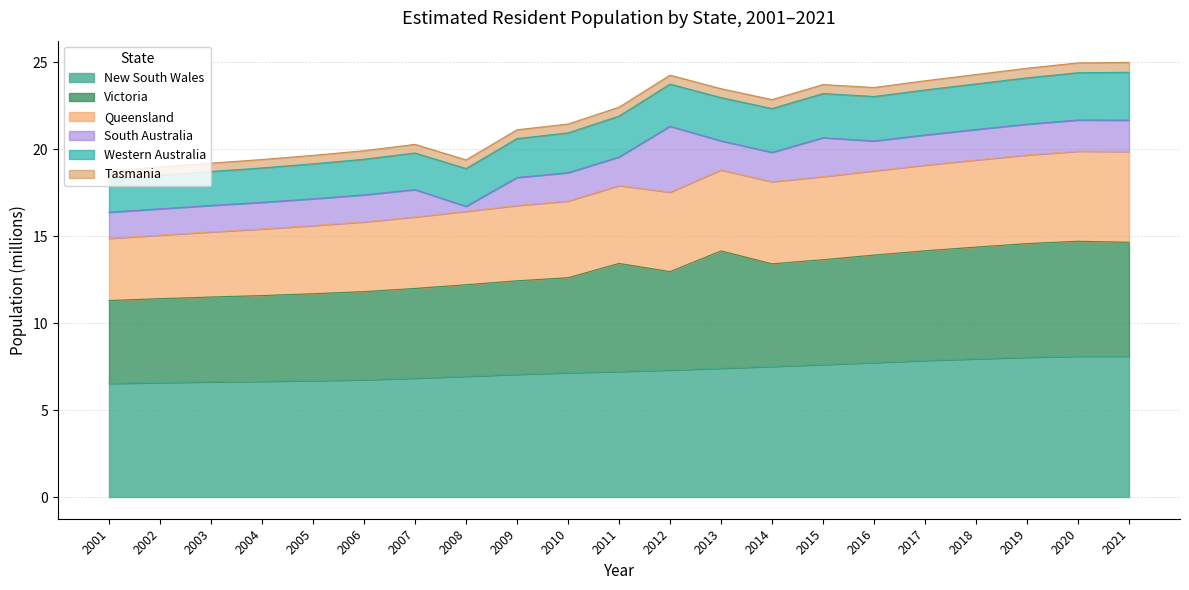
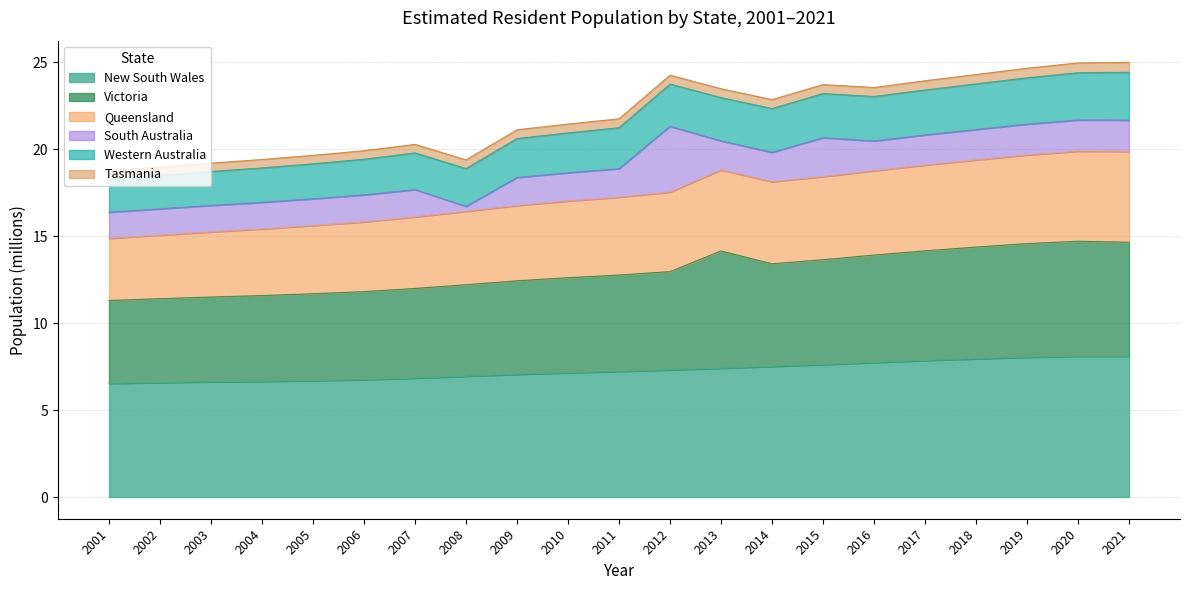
  {
    "Victoria": {
      "2001": 4.8,
      "2002": 4.8,
      "2003": 4.9,
      "2004": 4.9,
      "2005": 5.0,
      "2006": 5.1,
      "2007": 5.2,
      "2008": 5.3,
      "2009": 5.4,
      "2010": 5.5,
-     "2011": 6.2,
+     "2011": 5.5,
      "2012": 5.7,
      "2013": 6.7,
      "2014": 5.9,
      "2015": 6.0,
      "2016": 6.2,
      "2017": 6.3,
      "2018": 6.4,
      "2019": 6.5,
      "2020": 6.6,
      "2021": 6.5
    },
    "South Australia": {
      "2001": 1.5,
      "2002": 1.5,
      "2003": 1.5,
      "2004": 1.5,
      "2005": 1.5,
      "2006": 1.6,
      "2007": 1.6,
      "2008": 0.3,
      "2009": 1.6,
      "2010": 1.6,
      "2011": 1.6,
      "2012": 3.8,
      "2013": 1.7,
      "2014": 1.7,
      "2015": 2.2,
      "2016": 1.7,
      "2017": 1.7,
      "2018": 1.7,
      "2019": 1.8,
      "2020": 1.8,
      "2021": 1.8
    }
  }
